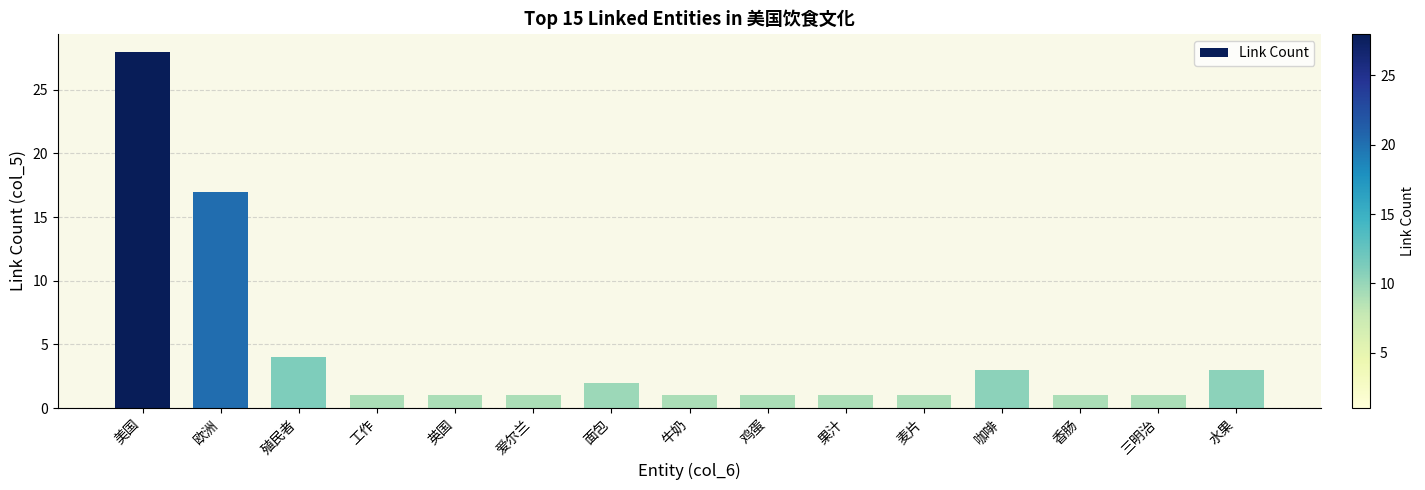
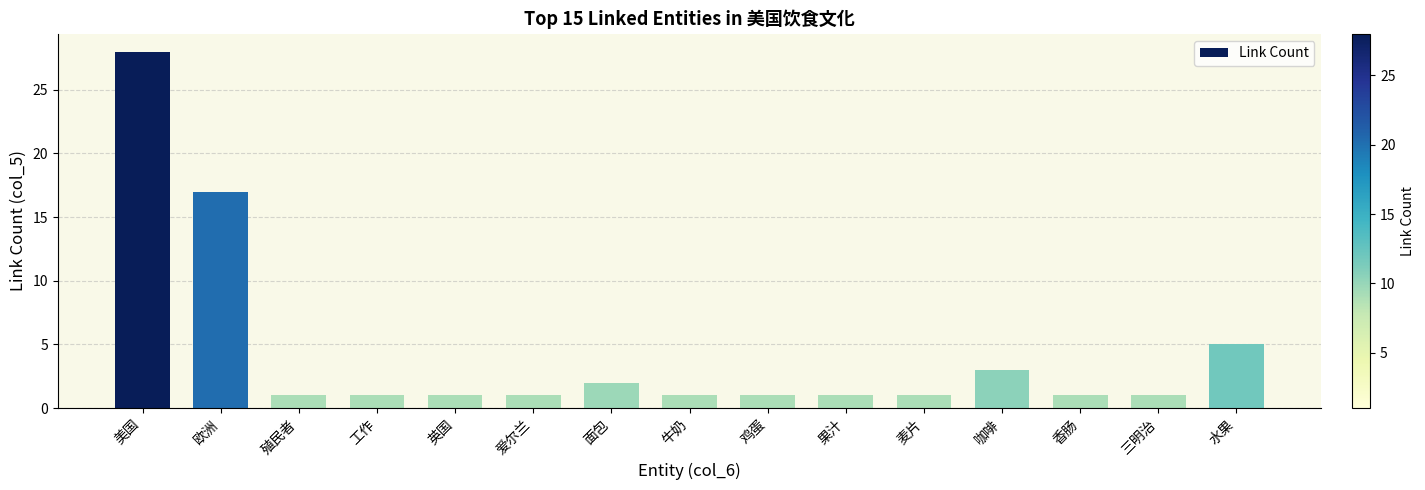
  {
    "美国": 28,
    "欧洲": 17,
-   "殖民者": 4,
+   "殖民者": 1,
    "工作": 1,
    "英国": 1,
    "爱尔兰": 1,
    "面包": 2,
    "牛奶": 1,
    "鸡蛋": 1,
    "果汁": 1,
    "麦片": 1,
    "咖啡": 3,
    "香肠": 1,
    "三明治": 1,
-   "水果": 3
+   "水果": 5
  }
